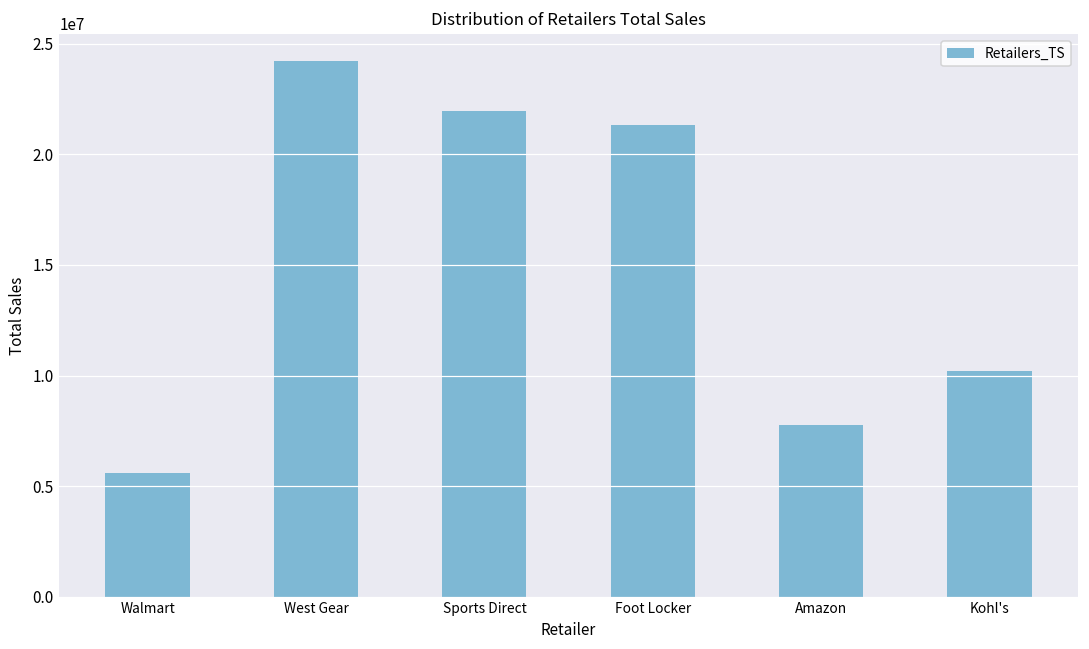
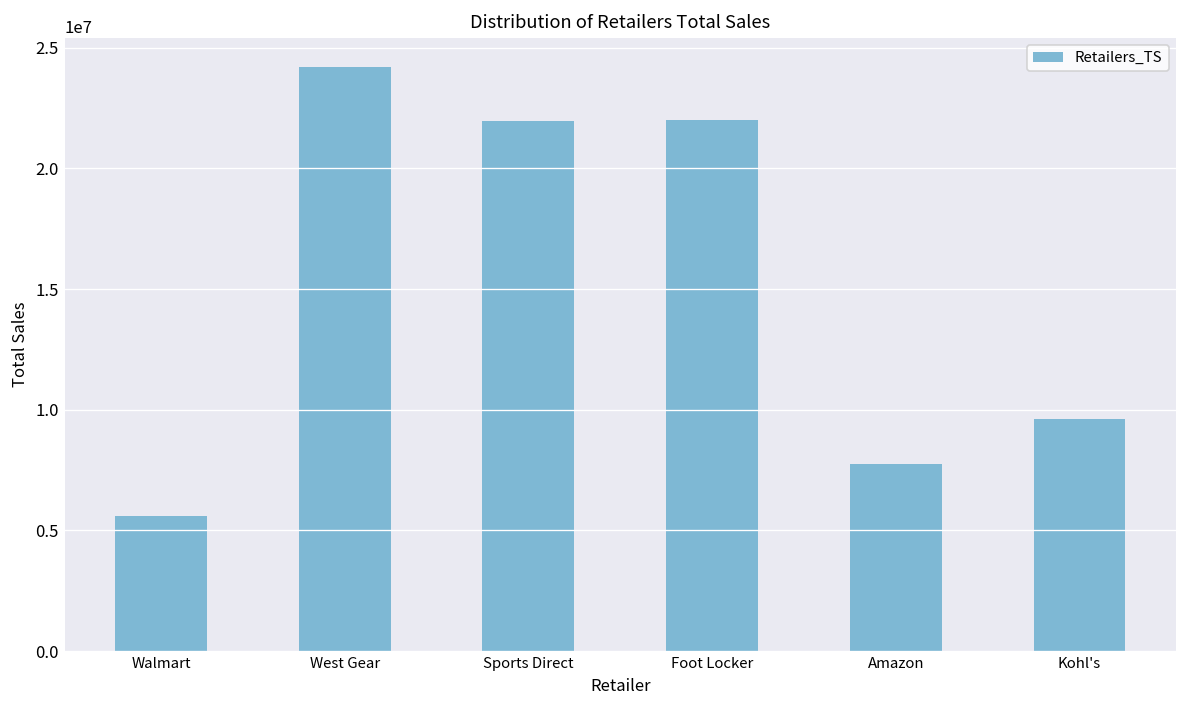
  {
    "Walmart": 5600000,
    "West Gear": 24200000,
    "Sports Direct": 22000000,
-   "Foot Locker": 21300000,
+   "Foot Locker": 22000000,
    "Amazon": 7800000,
-   "Kohl's": 10200000
+   "Kohl's": 9600000
  }
